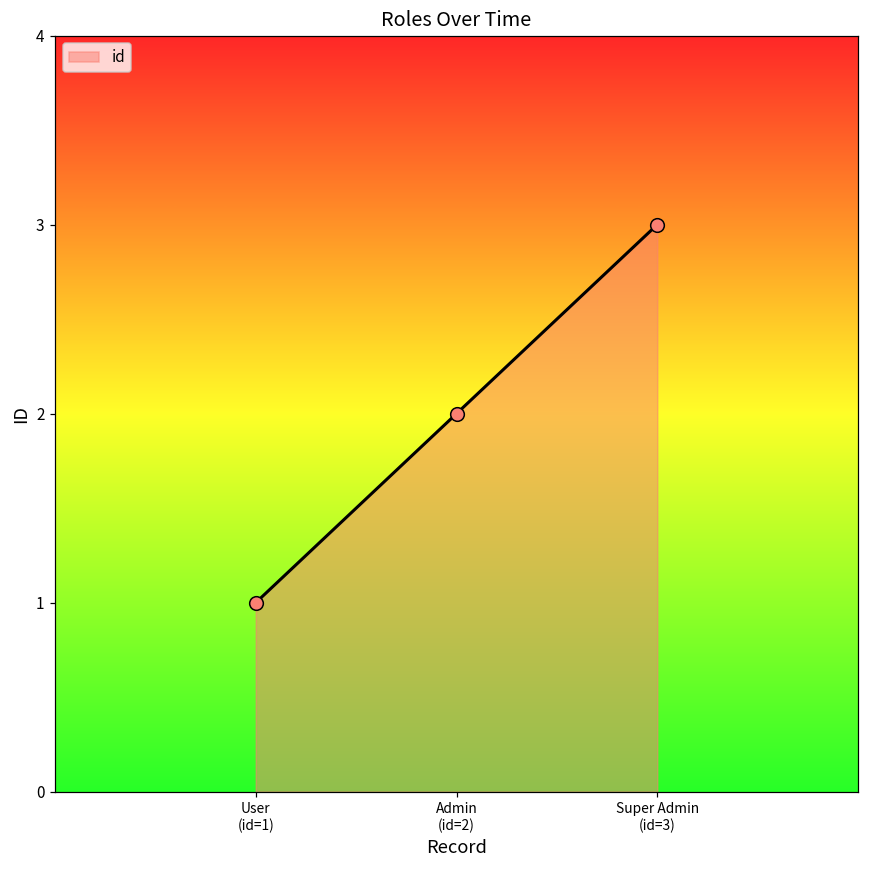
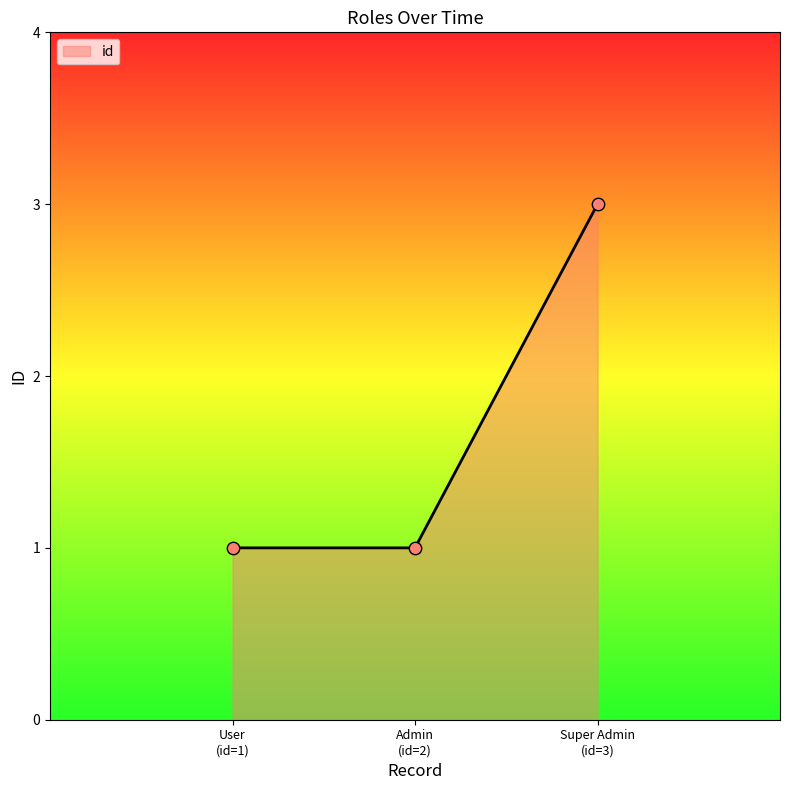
  {
    "User (id=1)": 1,
-   "Admin (id=2)": 2,
+   "Admin (id=2)": 1,
    "Super Admin (id=3)": 3
  }
